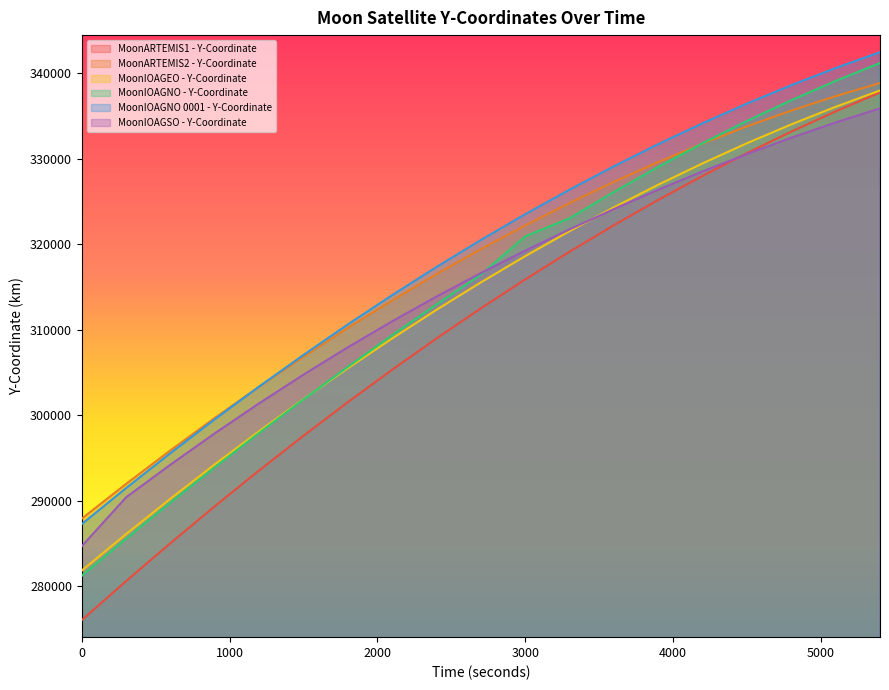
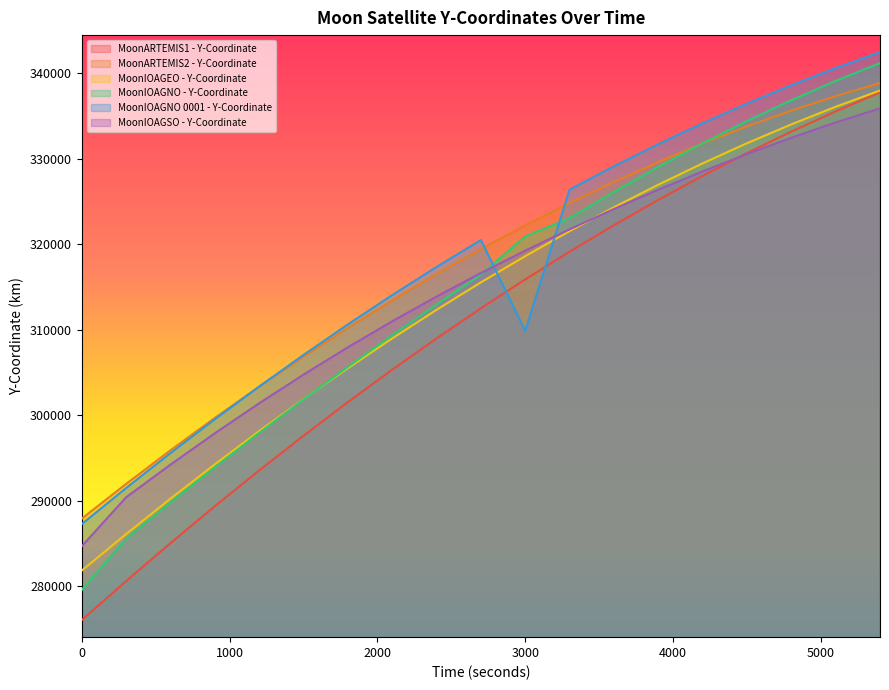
  {
    "MoonIOAGNO - Y-Coordinate": {
-     "0": 281000,
+     "0": 280000,
      "3000": 321000
    },
    "MoonIOAGNO 0001 - Y-Coordinate": {
      "0": 287000,
-     "3000": 324000
+     "3000": 310000
    },
    "MoonIOAGSO - Y-Coordinate": {
      "0": 285000,
      "3000": 319000
    }
  }
